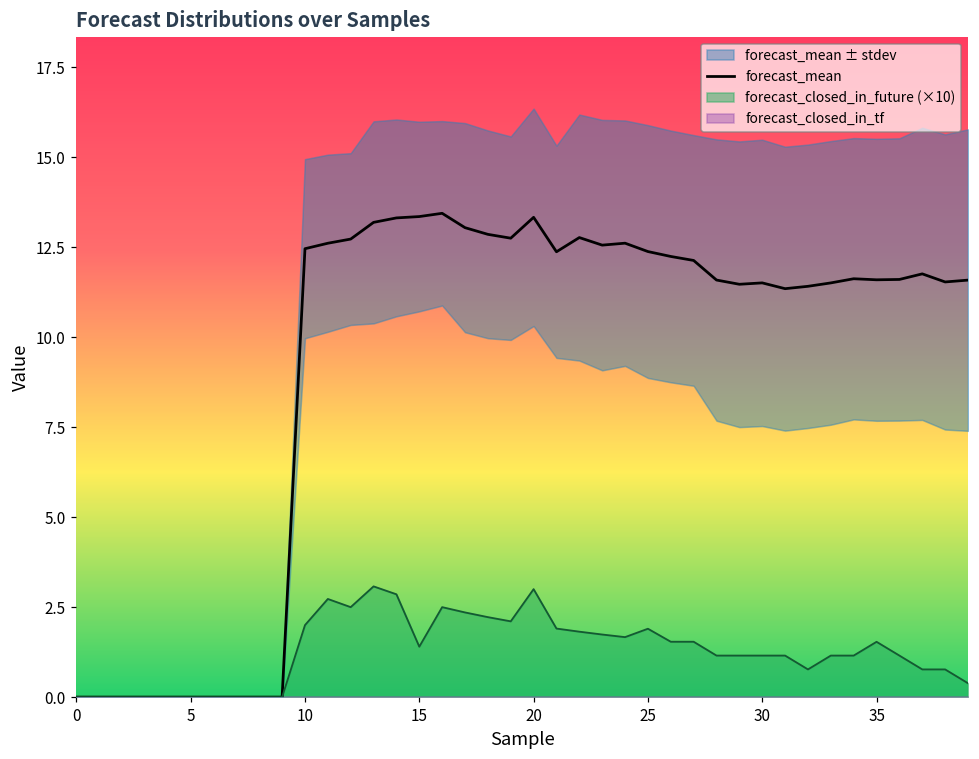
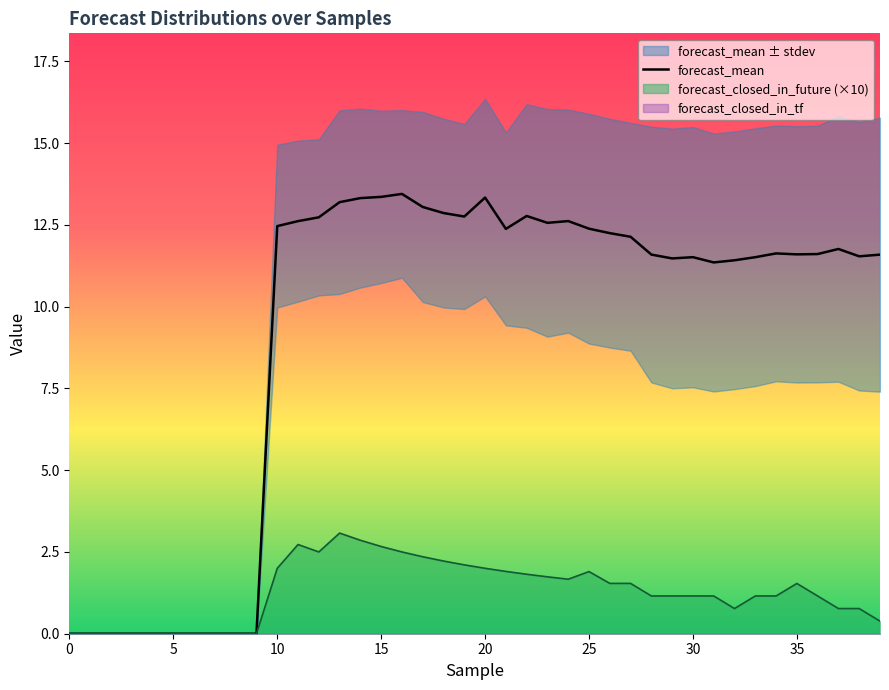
  {
    "forecast_mean": {
      "10": 12.5,
      "15": 13.4,
      "20": 13.3,
      "25": 12.4,
      "30": 11.5,
      "35": 11.6
    },
    "forecast_closed_in_future (×10)": {
      "10": 2.0,
-     "15": 1.4,
-     "20": 3.0,
+     "15": 2.7,
+     "20": 2.0,
      "25": 1.9,
      "30": 1.2,
      "35": 1.5
    },
    "forecast_closed_in_tf": {
      "10": 0.0,
      "15": 0.0,
      "20": 0.0,
      "25": 0.0,
      "30": 0.0,
      "35": 0.0
    }
  }
